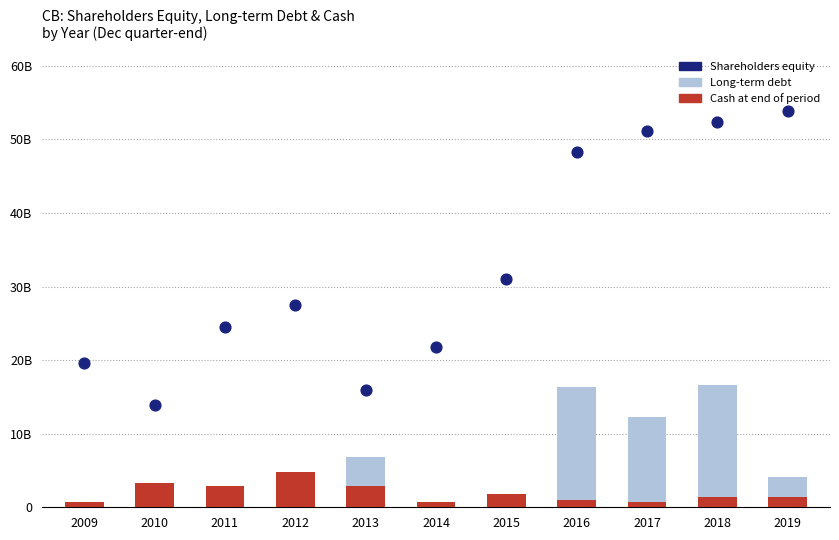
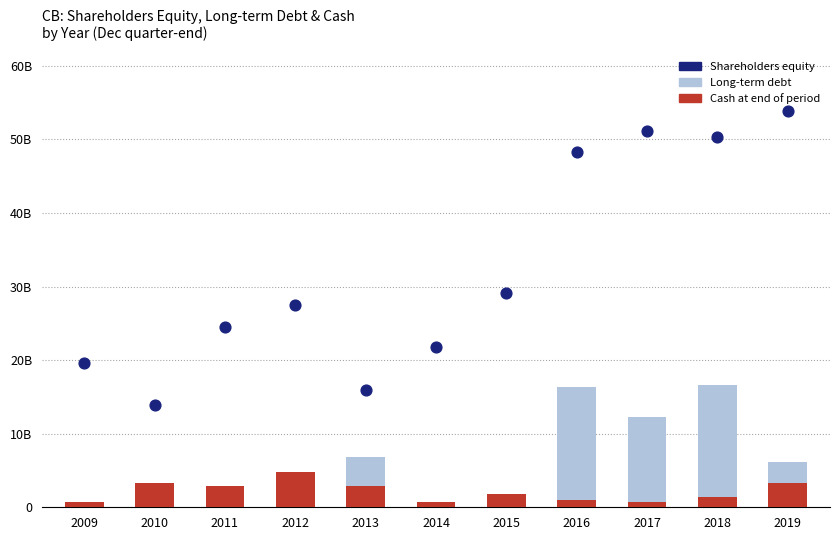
  {
    "Cash at end of period": {
      "2009": 1000000000,
      "2010": 3000000000,
      "2011": 3000000000,
      "2012": 5000000000,
      "2013": 3000000000,
      "2014": 1000000000,
      "2015": 2000000000,
      "2016": 1000000000,
      "2017": 1000000000,
      "2018": 1000000000,
-     "2019": 1000000000
+     "2019": 3000000000
    },
    "Shareholders equity": {
-     "2015": 31000000000,
-     "2018": 52000000000
+     "2015": 29000000000,
+     "2018": 50000000000
    },
    "Long-term debt": {
      "2009": 0,
      "2010": 0,
      "2011": 0,
      "2012": 0,
      "2013": 4000000000,
      "2014": 0,
      "2015": 0,
      "2016": 15000000000,
      "2017": 12000000000,
      "2018": 15000000000,
      "2019": 3000000000
    }
  }
